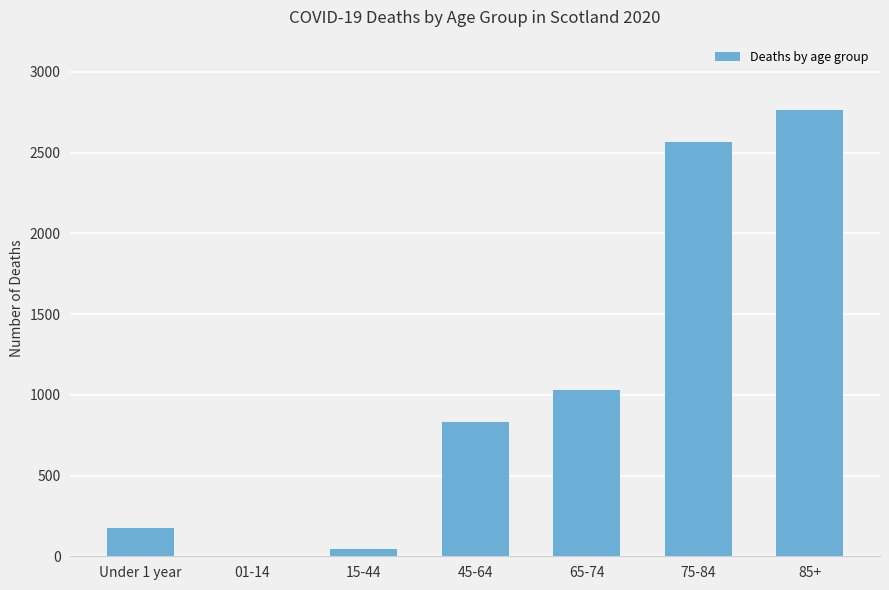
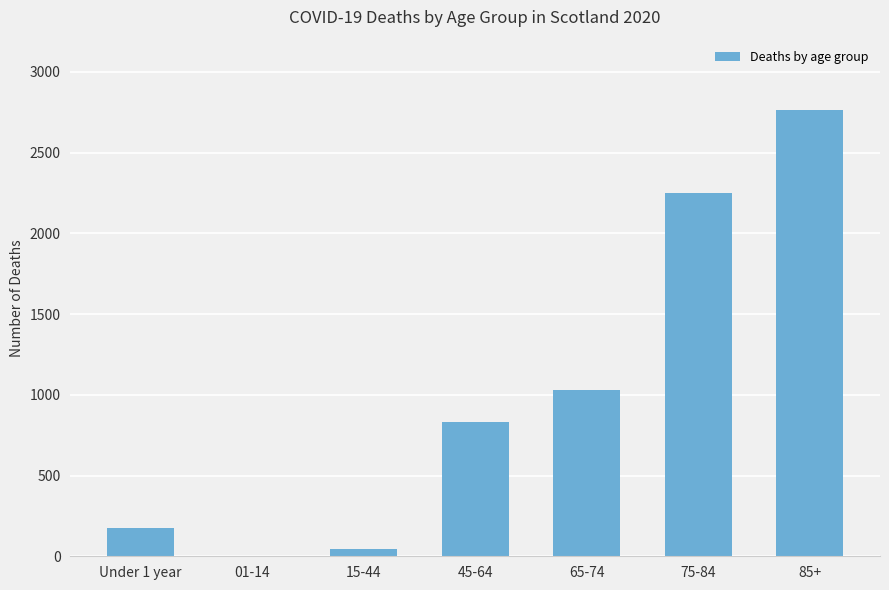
  {
    "Under 1 year": 180,
    "01-14": 0,
    "15-44": 40,
    "45-64": 830,
    "65-74": 1030,
-   "75-84": 2560,
+   "75-84": 2250,
    "85+": 2770
  }
